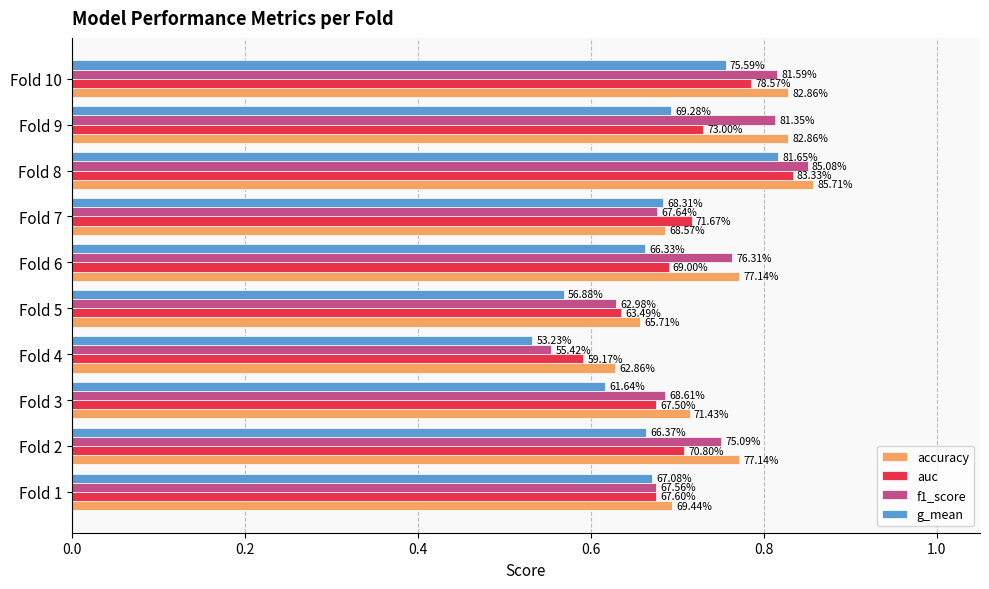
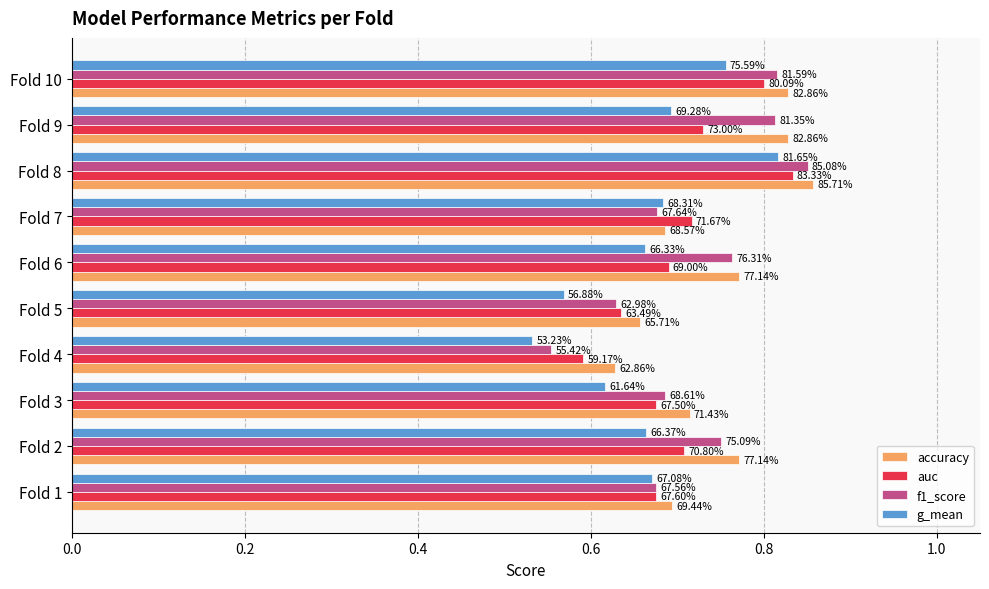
  {
    "accuracy": {
      "Fold 10": "82.86%",
      "Fold 9": "82.86%",
      "Fold 8": "85.71%",
      "Fold 7": "68.57%",
      "Fold 6": "77.14%",
      "Fold 5": "65.71%",
      "Fold 4": "62.86%",
      "Fold 3": "71.43%",
      "Fold 2": "77.14%",
      "Fold 1": "69.44%"
    },
    "auc": {
-     "Fold 10": "78.57%",
+     "Fold 10": "80.09%",
      "Fold 9": "73.00%",
      "Fold 8": "83.33%",
      "Fold 7": "71.67%",
      "Fold 6": "69.00%",
      "Fold 5": "63.49%",
      "Fold 4": "59.17%",
      "Fold 3": "67.50%",
      "Fold 2": "70.80%",
      "Fold 1": "67.60%"
    },
    "f1_score": {
      "Fold 10": "81.59%",
      "Fold 9": "81.35%",
      "Fold 8": "85.08%",
      "Fold 7": "67.64%",
      "Fold 6": "76.31%",
      "Fold 5": "62.98%",
      "Fold 4": "55.42%",
      "Fold 3": "68.61%",
      "Fold 2": "75.09%",
      "Fold 1": "67.56%"
    },
    "g_mean": {
      "Fold 10": "75.59%",
      "Fold 9": "69.28%",
      "Fold 8": "81.65%",
      "Fold 7": "68.31%",
      "Fold 6": "66.33%",
      "Fold 5": "56.88%",
      "Fold 4": "53.23%",
      "Fold 3": "61.64%",
      "Fold 2": "66.37%",
      "Fold 1": "67.08%"
    }
  }
